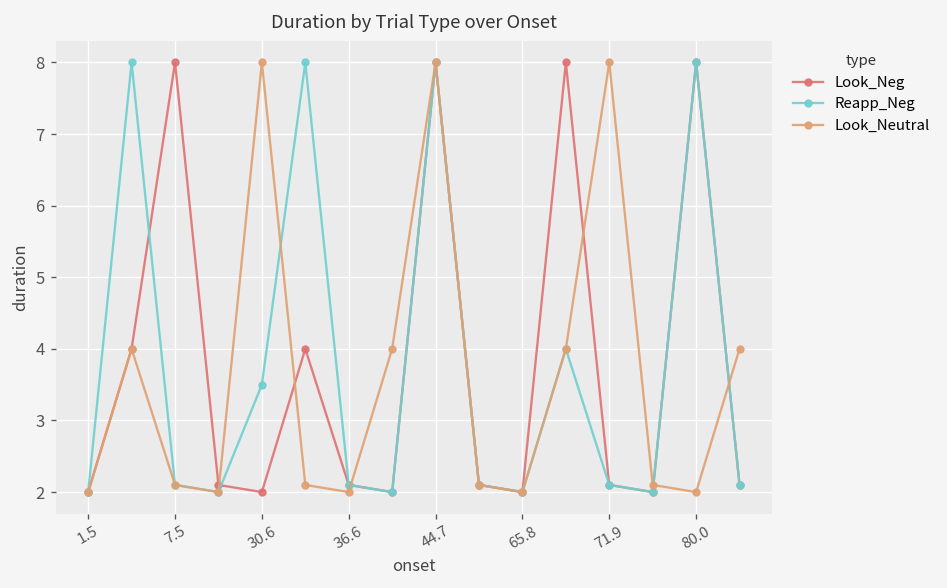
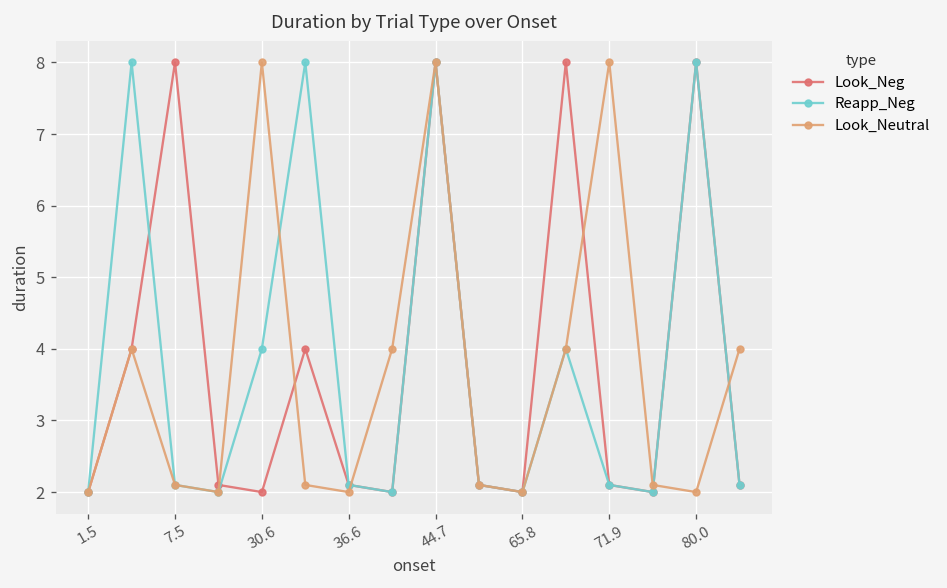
  {
    "Reapp_Neg": {
-     "30.6": 3.5
+     "30.6": 4.0
    }
  }
